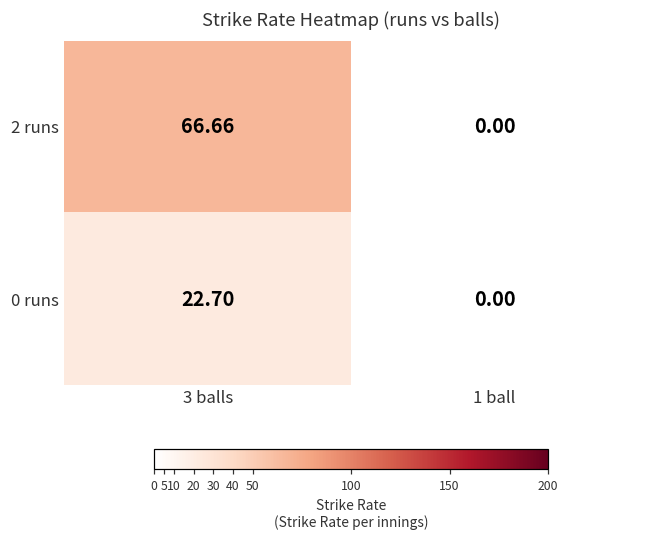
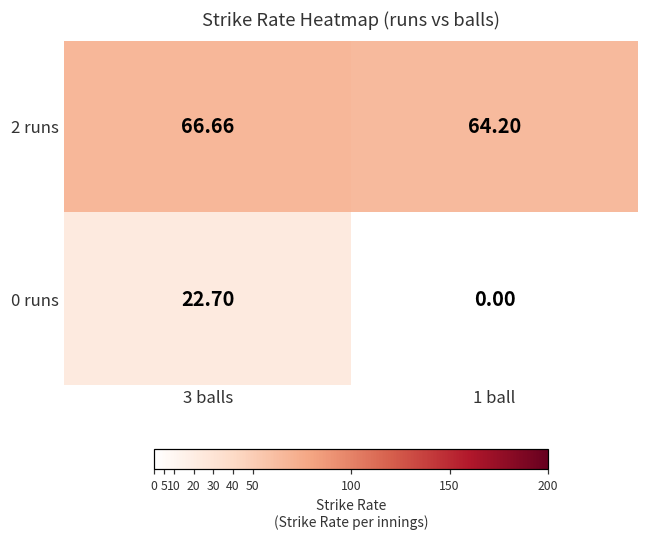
  {
    "2 runs": {
      "3 balls": 66.66,
-     "1 ball": 0.00
+     "1 ball": 64.20
    },
    "0 runs": {
      "3 balls": 22.70,
      "1 ball": 0.00
    }
  }
